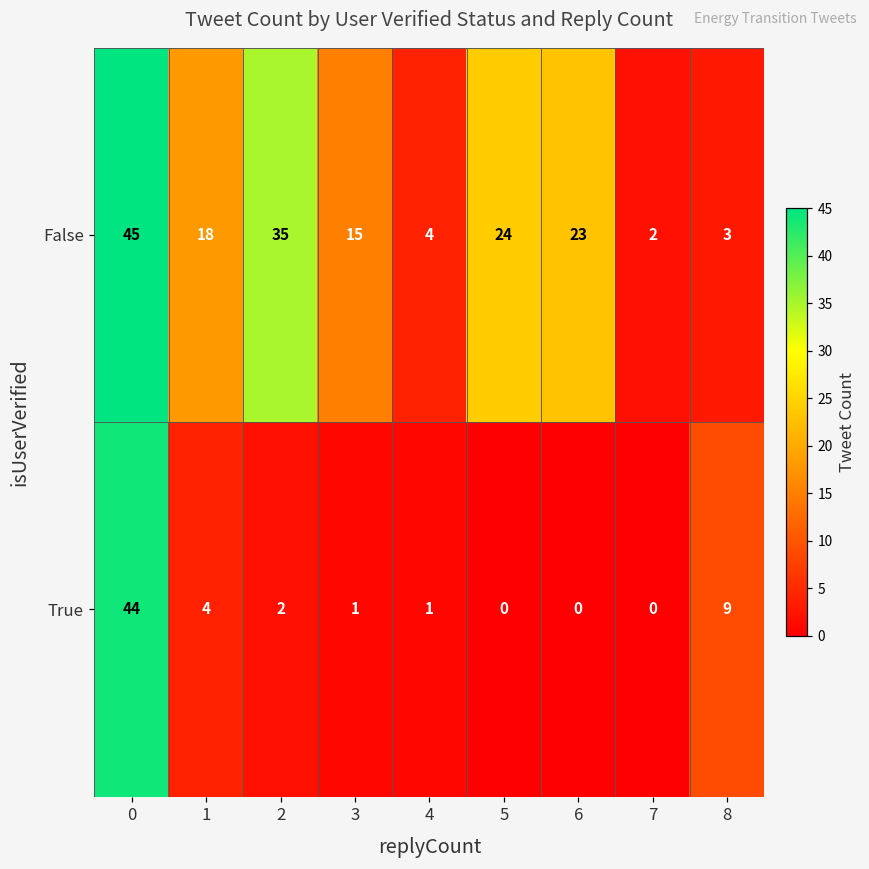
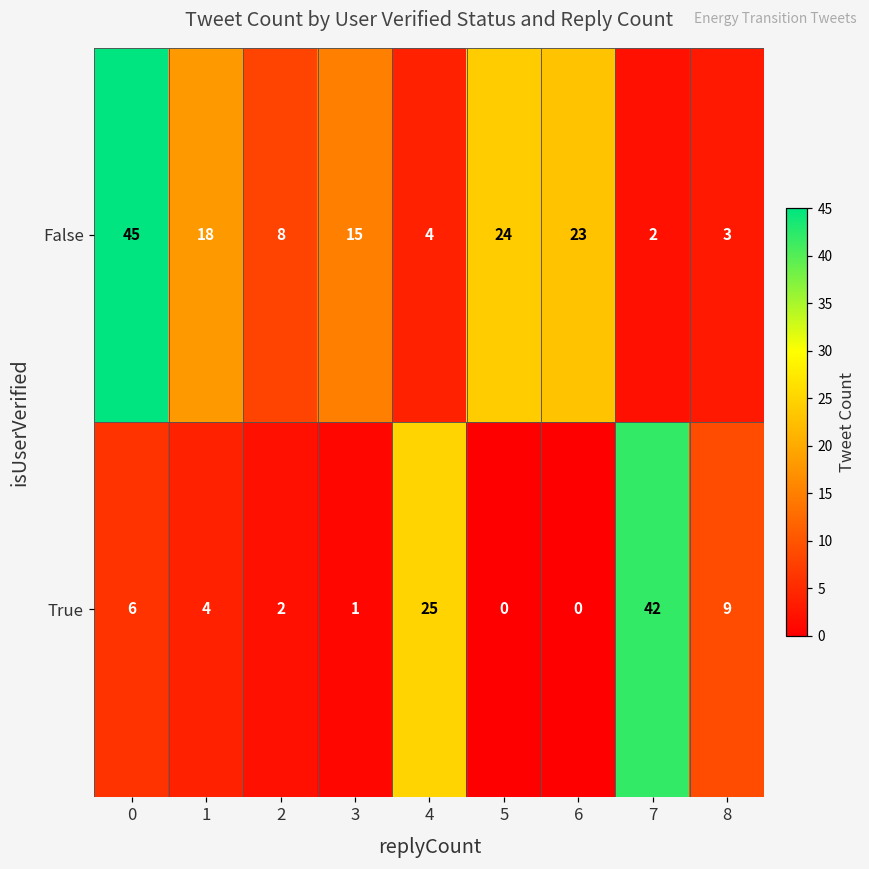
  {
    "False": {
      "0": 45,
      "1": 18,
-     "2": 35,
+     "2": 8,
      "3": 15,
      "4": 4,
      "5": 24,
      "6": 23,
      "7": 2,
      "8": 3
    },
    "True": {
-     "0": 44,
+     "0": 6,
      "1": 4,
      "2": 2,
      "3": 1,
-     "4": 1,
+     "4": 25,
      "5": 0,
      "6": 0,
-     "7": 0,
+     "7": 42,
      "8": 9
    }
  }
